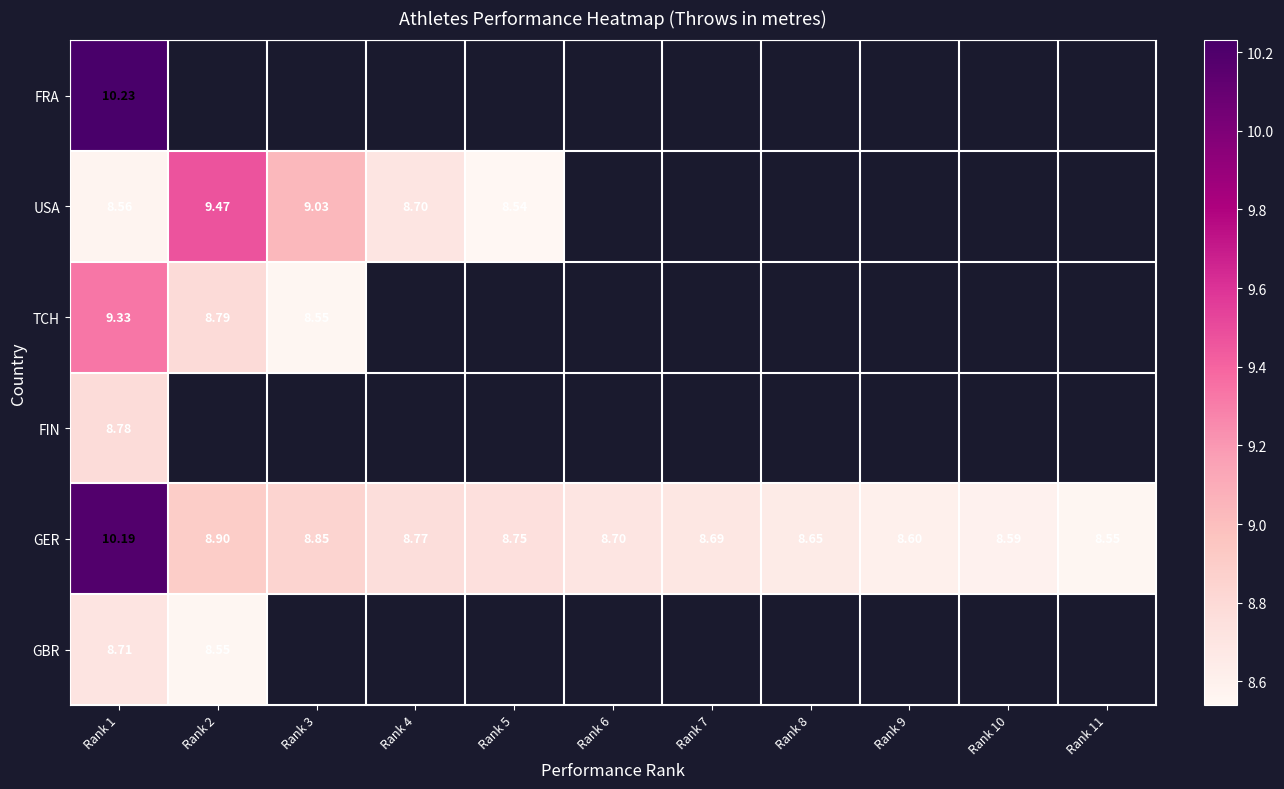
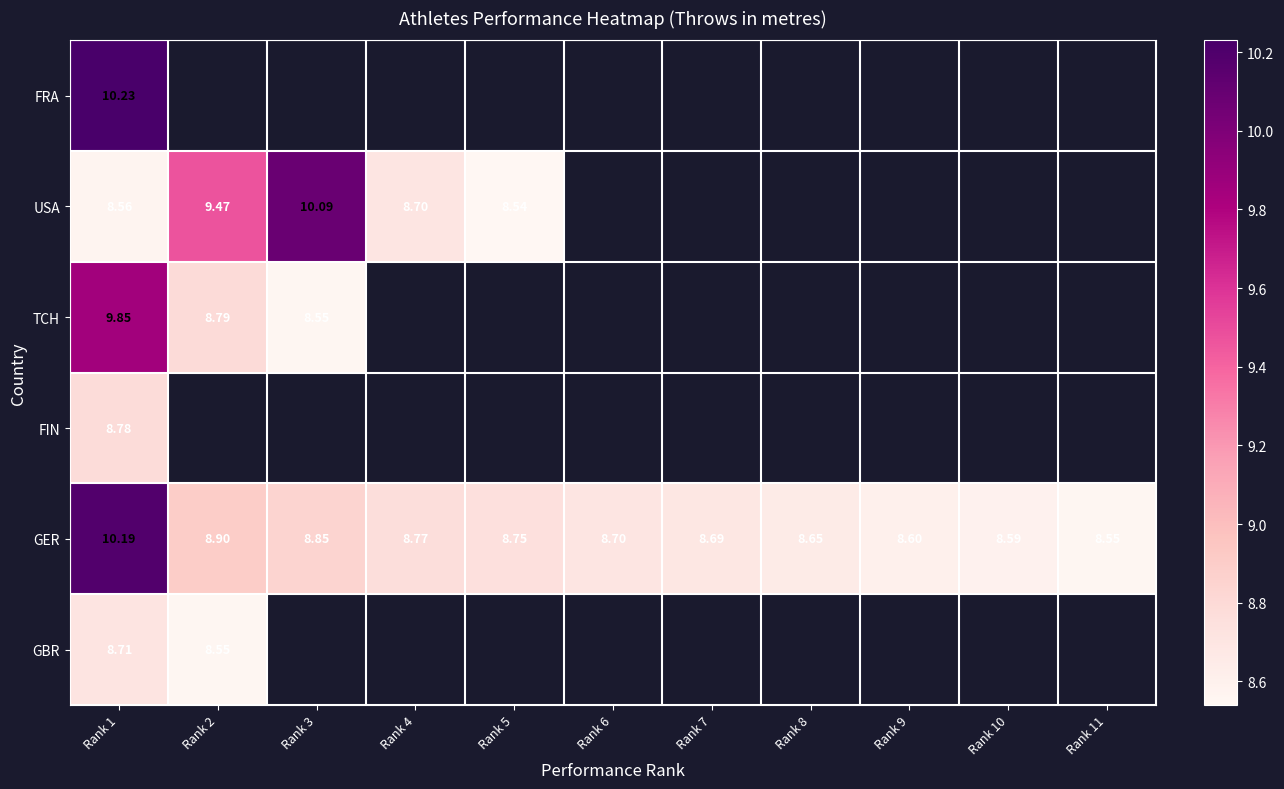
  {
    "FRA": {
      "Rank 1": 10.23
    },
    "USA": {
      "Rank 2": 9.47,
-     "Rank 3": 9.03
+     "Rank 3": 10.09
    },
    "TCH": {
-     "Rank 1": 9.33
+     "Rank 1": 9.85
    },
    "GER": {
      "Rank 1": 10.19,
      "Rank 2": 8.90
    }
  }
